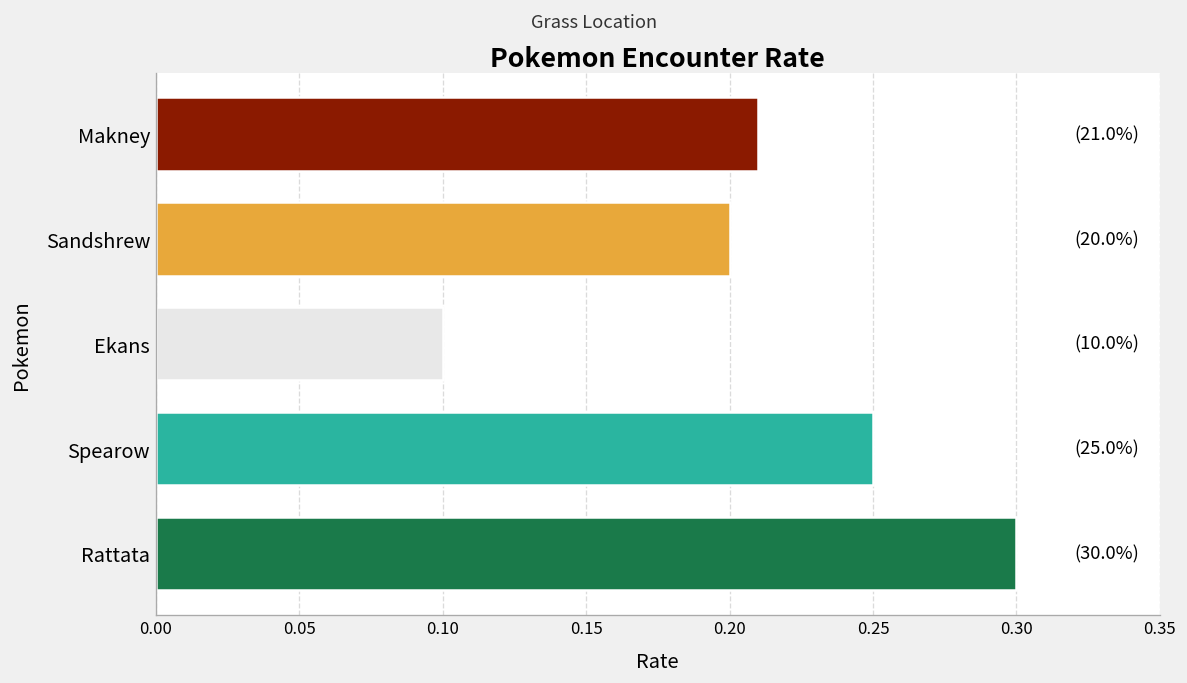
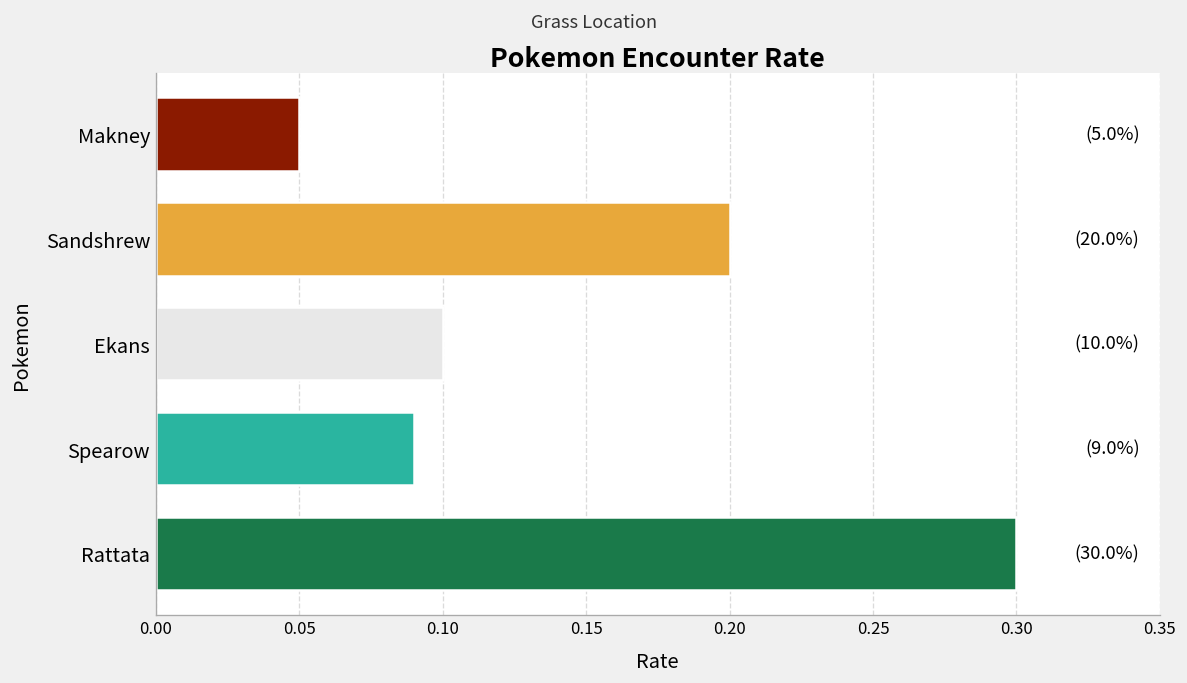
  {
-   "Makney": "(21.0%)",
-   "Spearow": "(25.0%)"
+   "Makney": "(5.0%)",
+   "Spearow": "(9.0%)"
  }
